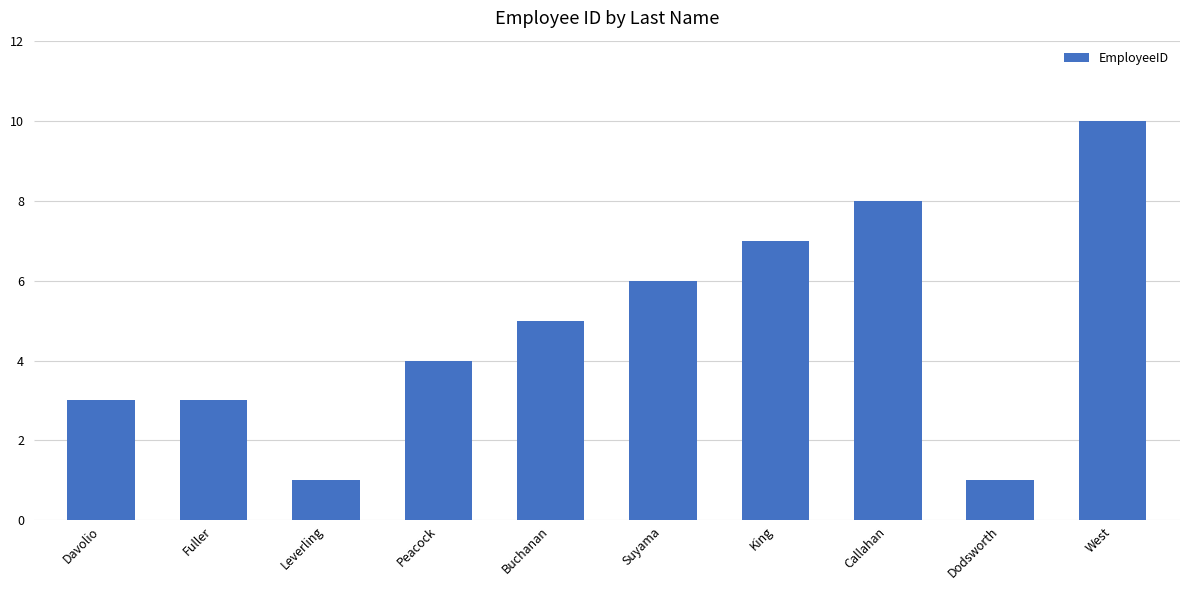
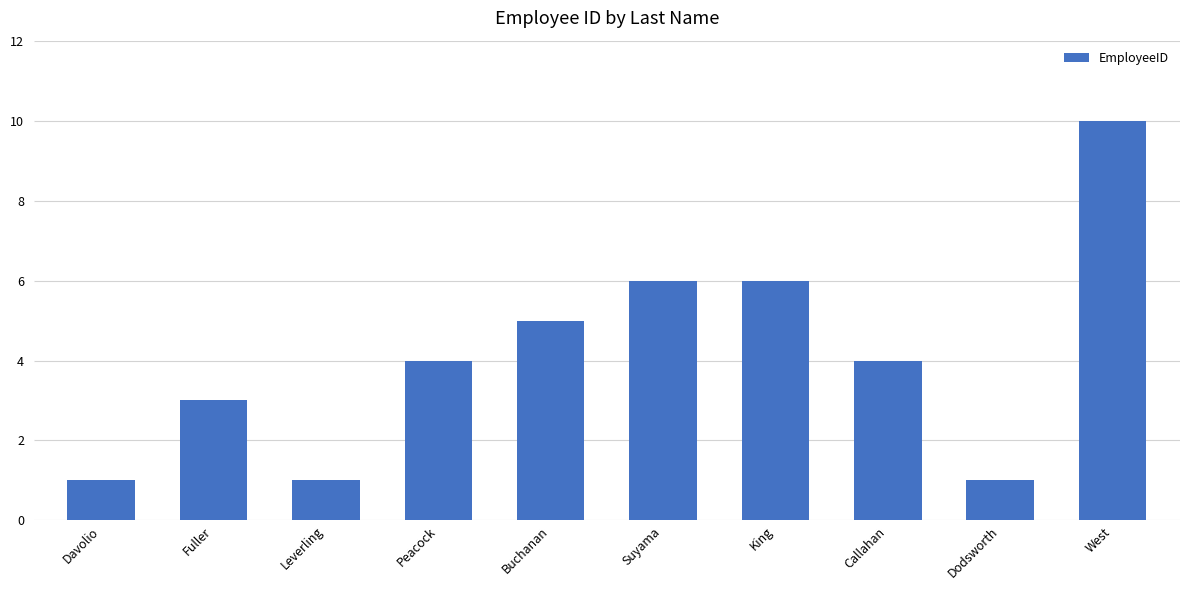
  {
-   "Davolio": 3,
+   "Davolio": 1,
    "Fuller": 3,
    "Leverling": 1,
    "Peacock": 4,
    "Buchanan": 5,
    "Suyama": 6,
-   "King": 7,
-   "Callahan": 8,
+   "King": 6,
+   "Callahan": 4,
    "Dodsworth": 1,
    "West": 10
  }
